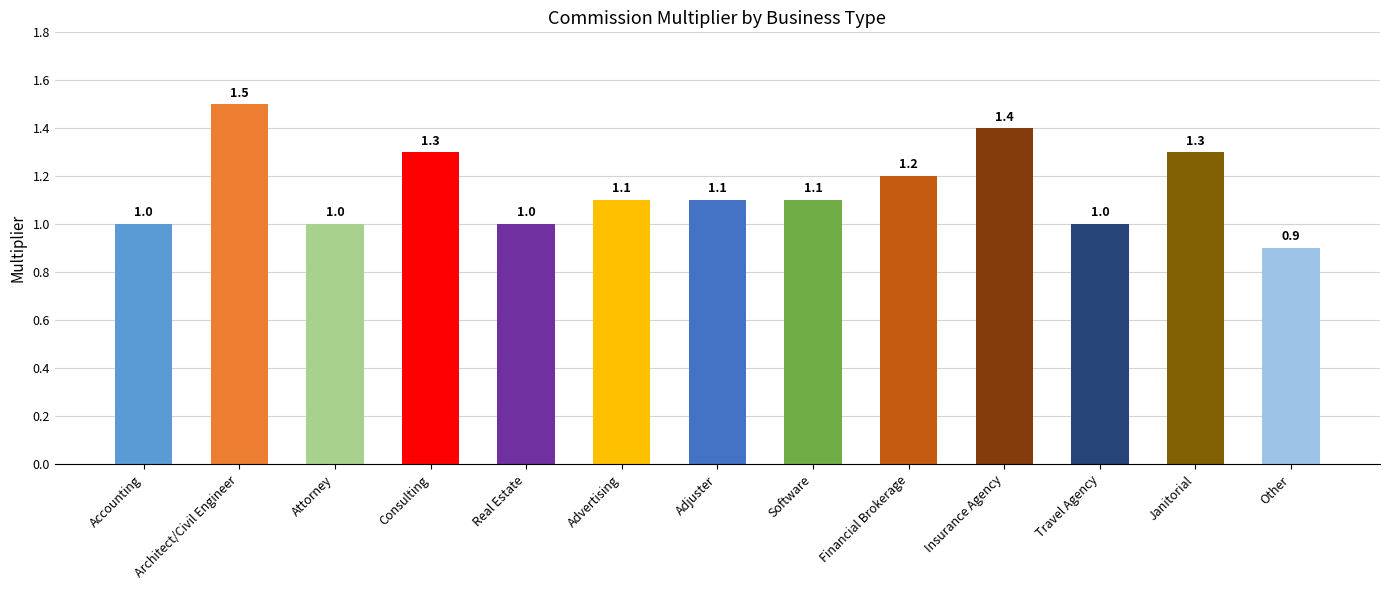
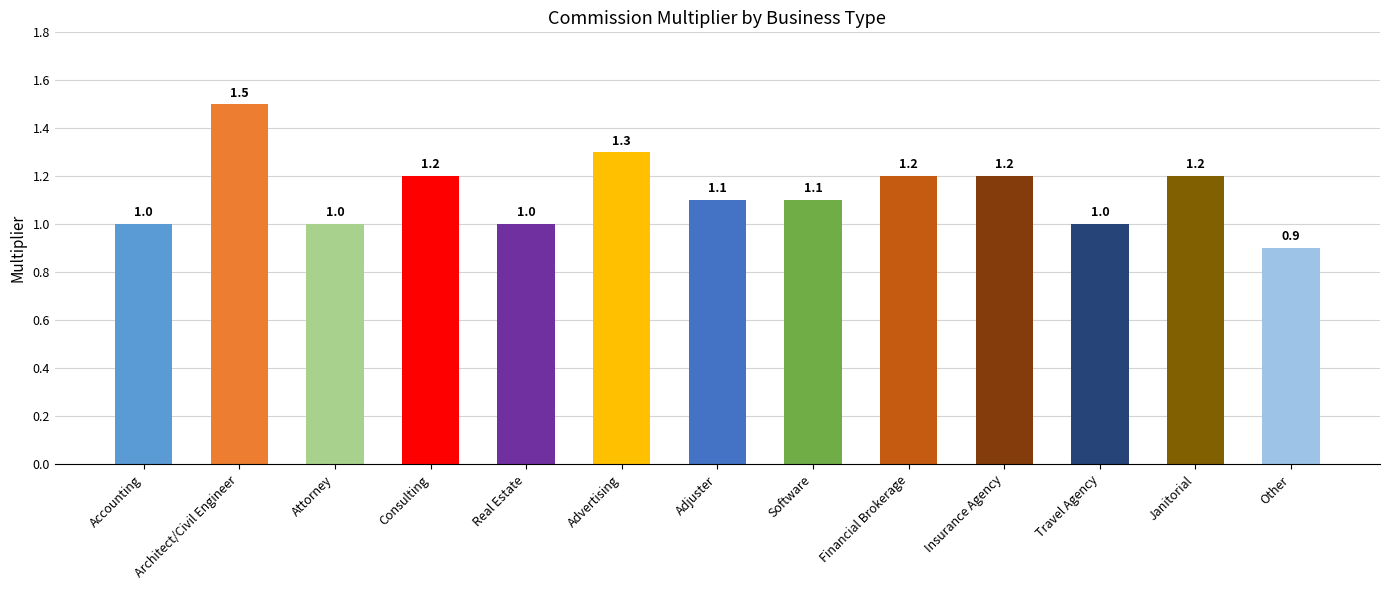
  {
    "Accounting": 1.0,
    "Architect/Civil Engineer": 1.5,
    "Attorney": 1.0,
-   "Consulting": 1.3,
+   "Consulting": 1.2,
    "Real Estate": 1.0,
-   "Advertising": 1.1,
+   "Advertising": 1.3,
    "Adjuster": 1.1,
    "Software": 1.1,
    "Financial Brokerage": 1.2,
-   "Insurance Agency": 1.4,
+   "Insurance Agency": 1.2,
    "Travel Agency": 1.0,
-   "Janitorial": 1.3,
+   "Janitorial": 1.2,
    "Other": 0.9
  }
